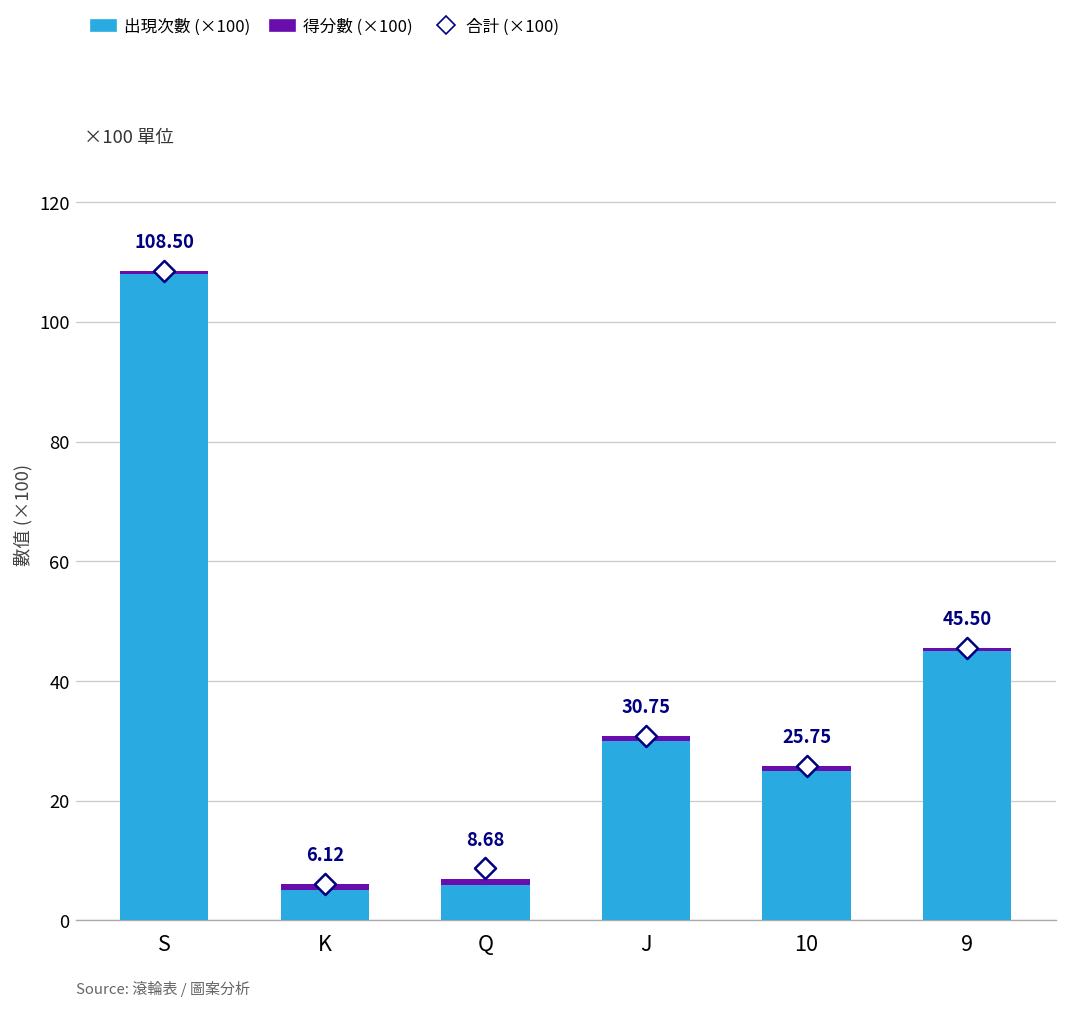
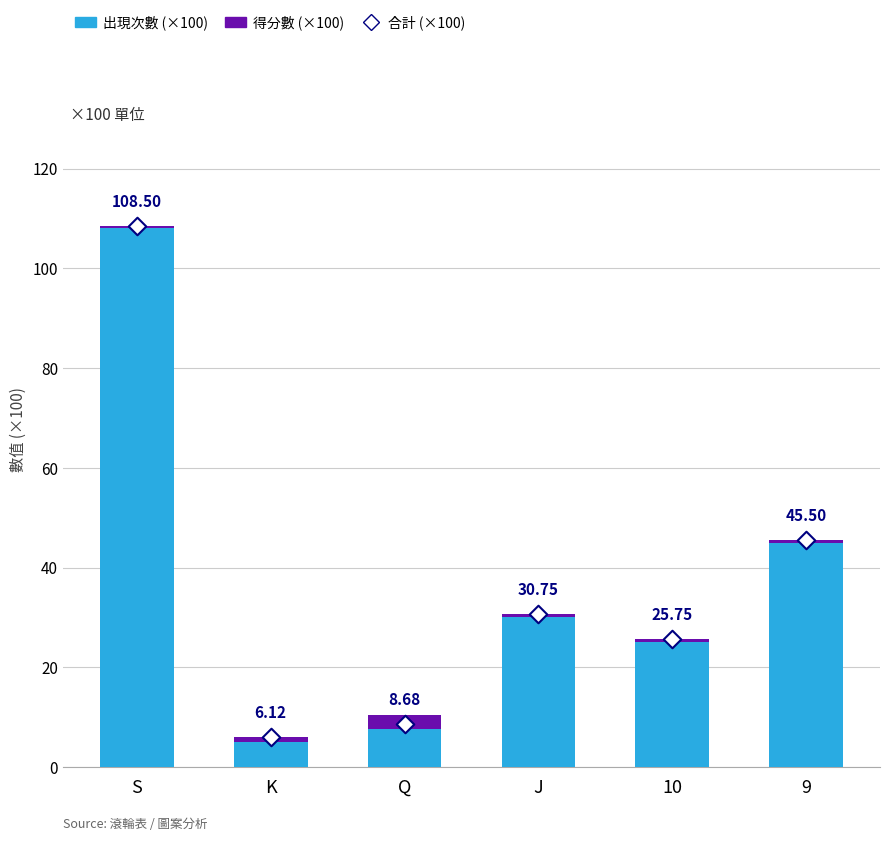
  {
    "出現次數 (×100)": {
      "S": 108,
      "K": 5,
-     "Q": 6,
+     "Q": 8,
      "J": 30,
      "10": 25,
      "9": 45
    },
    "得分數 (×100)": {
-     "Q": 1
+     "Q": 3
    }
  }
